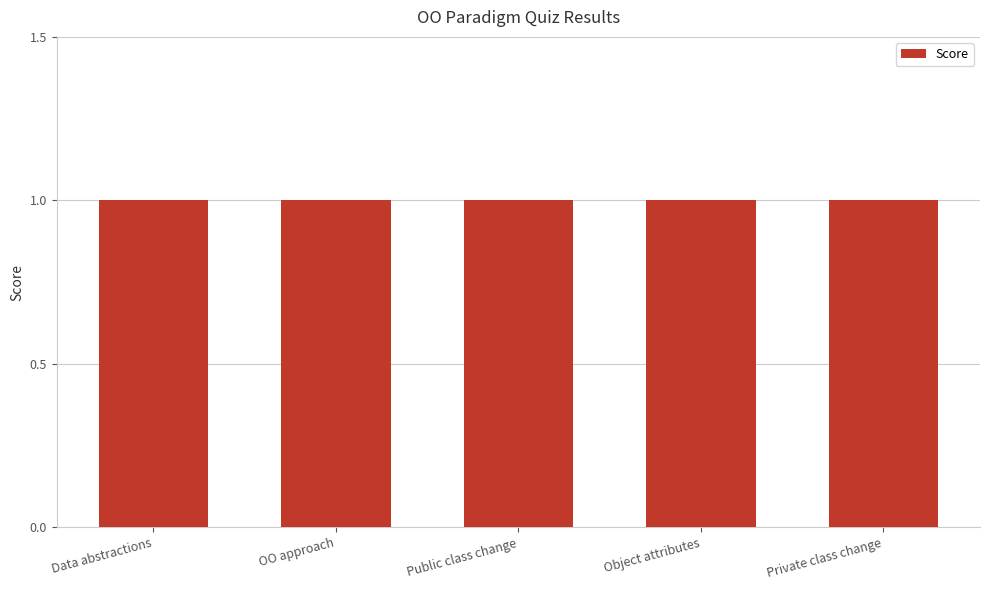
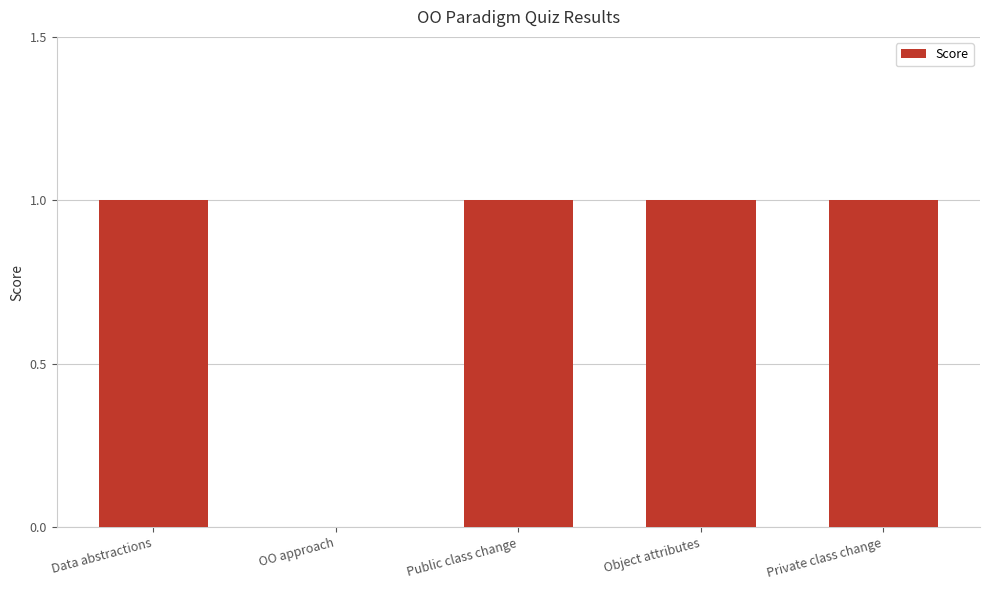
  {
    "Data abstractions": 1,
-   "OO approach": 1,
+   "OO approach": 0,
    "Public class change": 1,
    "Object attributes": 1,
    "Private class change": 1
  }
